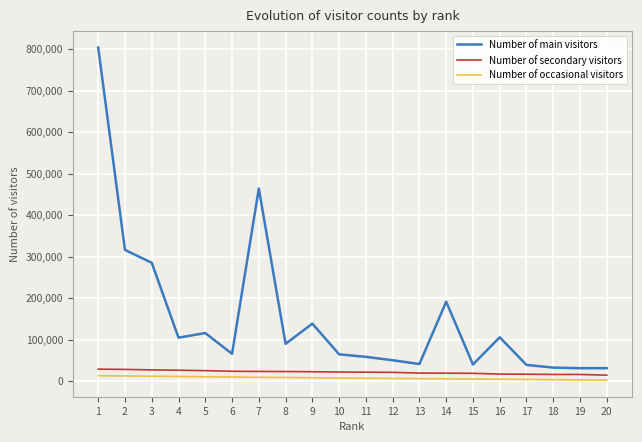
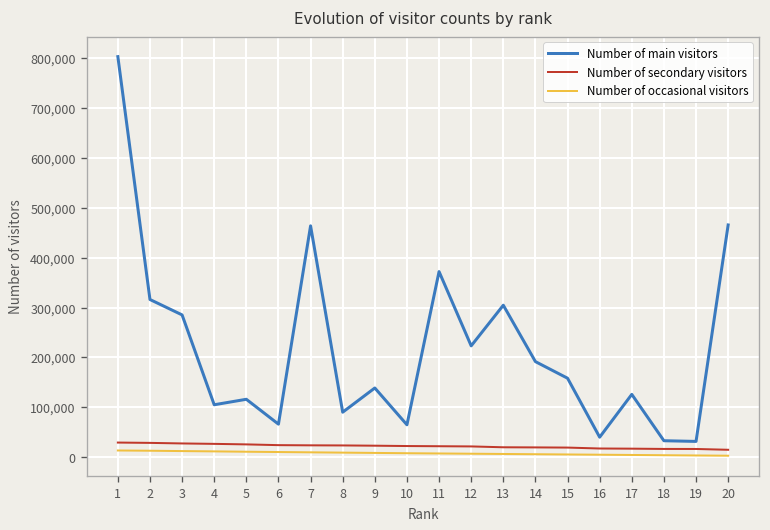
  {
    "Number of main visitors": {
      "1": "800,000",
      "2": "320,000",
      "3": "290,000",
      "4": "100,000",
      "5": "120,000",
      "6": "70,000",
      "7": "460,000",
      "8": "90,000",
      "9": "140,000",
      "10": "60,000",
-     "11": "60,000",
-     "12": "50,000",
-     "13": "40,000",
+     "11": "370,000",
+     "12": "220,000",
+     "13": "300,000",
      "14": "190,000",
-     "15": "40,000",
-     "16": "110,000",
-     "17": "40,000",
+     "15": "160,000",
+     "16": "40,000",
+     "17": "130,000",
      "18": "30,000",
      "19": "30,000",
-     "20": "30,000"
+     "20": "470,000"
    },
    "Number of secondary visitors": {
      "1": "30,000",
      "2": "30,000",
      "3": "30,000",
      "4": "30,000",
      "5": "30,000",
      "6": "20,000",
      "7": "20,000",
      "8": "20,000",
      "9": "20,000",
      "10": "20,000",
      "11": "20,000",
      "12": "20,000",
      "13": "20,000",
      "14": "20,000",
      "15": "20,000",
      "16": "20,000",
      "17": "20,000",
      "18": "20,000",
      "19": "20,000",
      "20": "10,000"
    },
    "Number of occasional visitors": {
      "1": "10,000",
      "2": "10,000",
      "3": "10,000",
      "4": "10,000",
      "5": "10,000",
      "6": "10,000",
      "7": "10,000",
      "8": "10,000",
      "9": "10,000",
      "10": "10,000",
      "11": "10,000",
      "12": "10,000",
      "13": "10,000",
      "14": "10,000",
      "15": "10,000",
      "16": "0",
      "17": "0",
      "18": "0",
      "19": "0",
      "20": "0"
    }
  }
